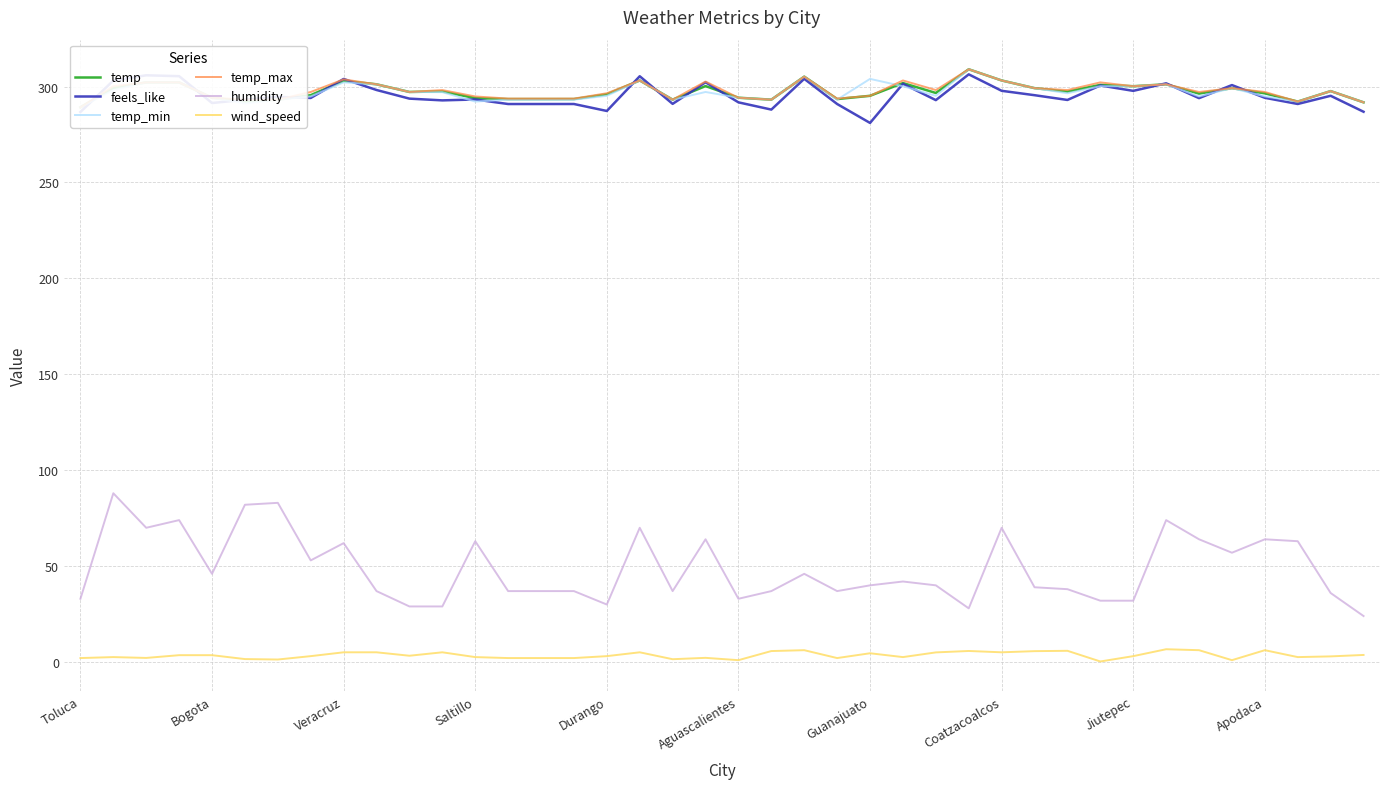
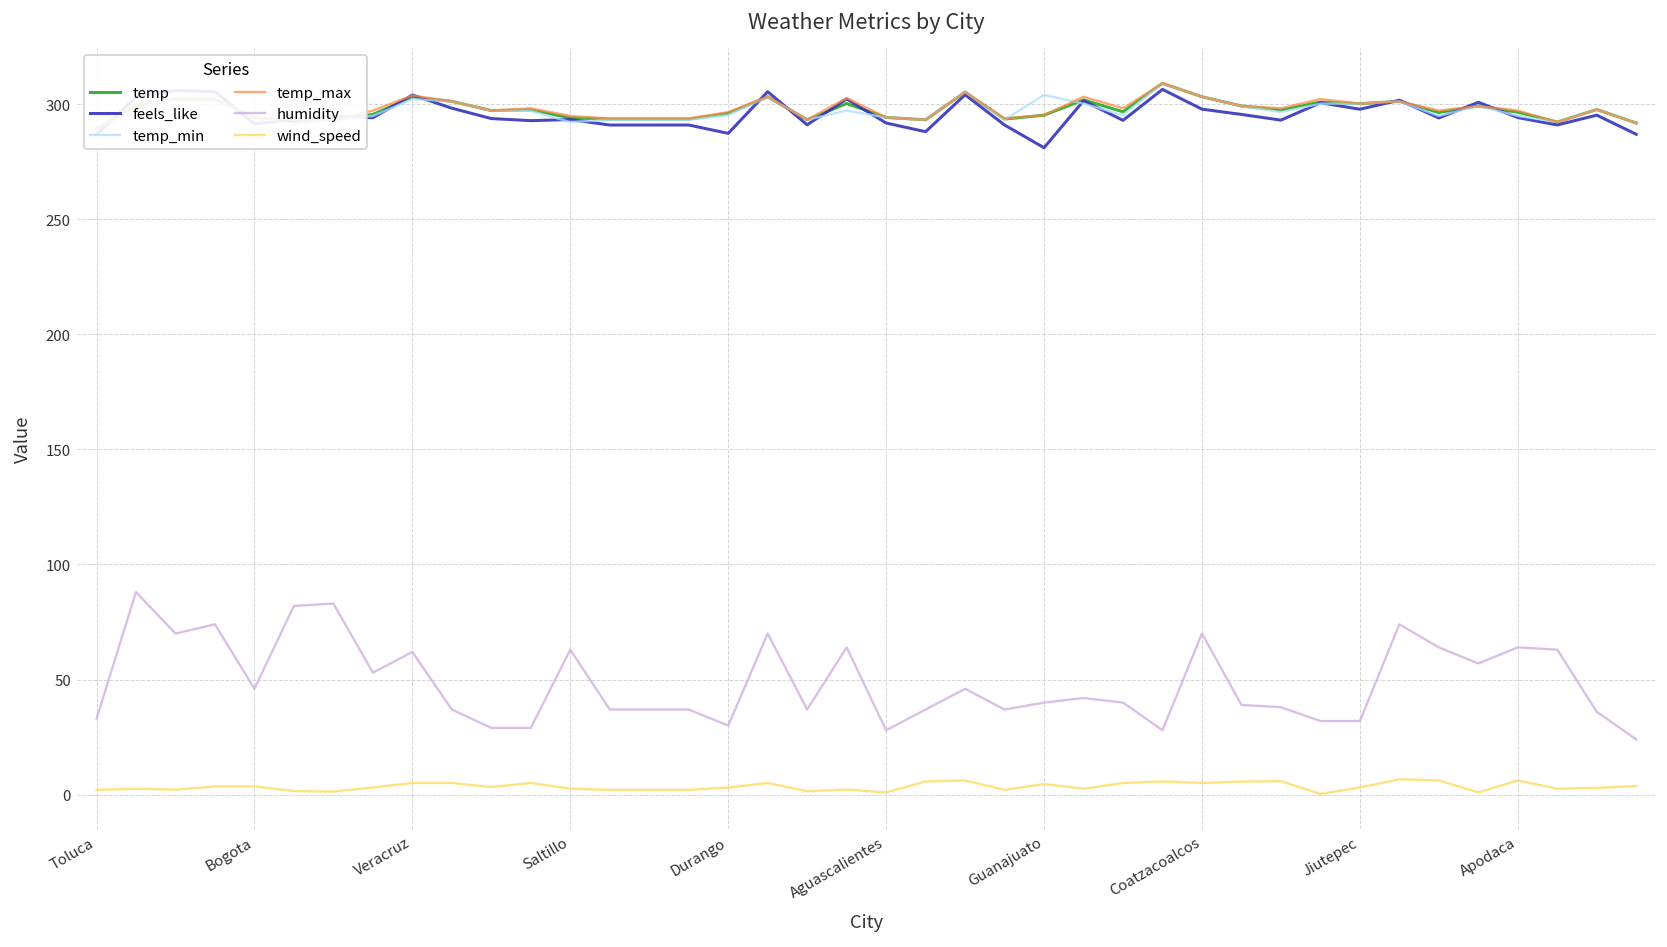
  {
    "feels_like": {
      "Durango": 287,
      "Aguascalientes": 292,
      "Guanajuato": 281,
      "Coatzacoalcos": 298,
      "Jiutepec": 298
    },
    "temp_min": {
      "Guanajuato": 304
    },
    "humidity": {
      "Toluca": 33,
      "Bogota": 46,
      "Veracruz": 62,
      "Saltillo": 63,
      "Durango": 30,
-     "Aguascalientes": 33,
+     "Aguascalientes": 28,
      "Guanajuato": 40,
      "Coatzacoalcos": 70,
      "Jiutepec": 32,
      "Apodaca": 64
    },
    "wind_speed": {
      "Toluca": 2,
      "Bogota": 4,
      "Veracruz": 5,
      "Saltillo": 3,
      "Durango": 3,
      "Aguascalientes": 1,
      "Guanajuato": 5,
      "Coatzacoalcos": 5,
      "Jiutepec": 3,
      "Apodaca": 6
    }
  }
